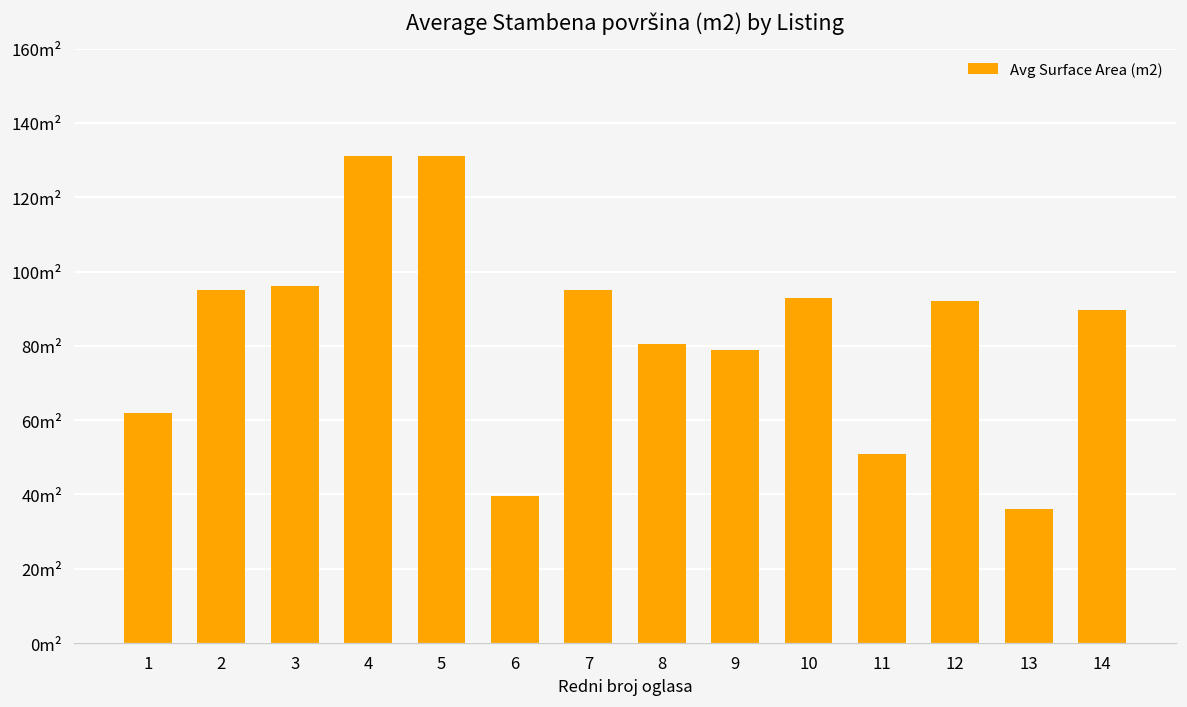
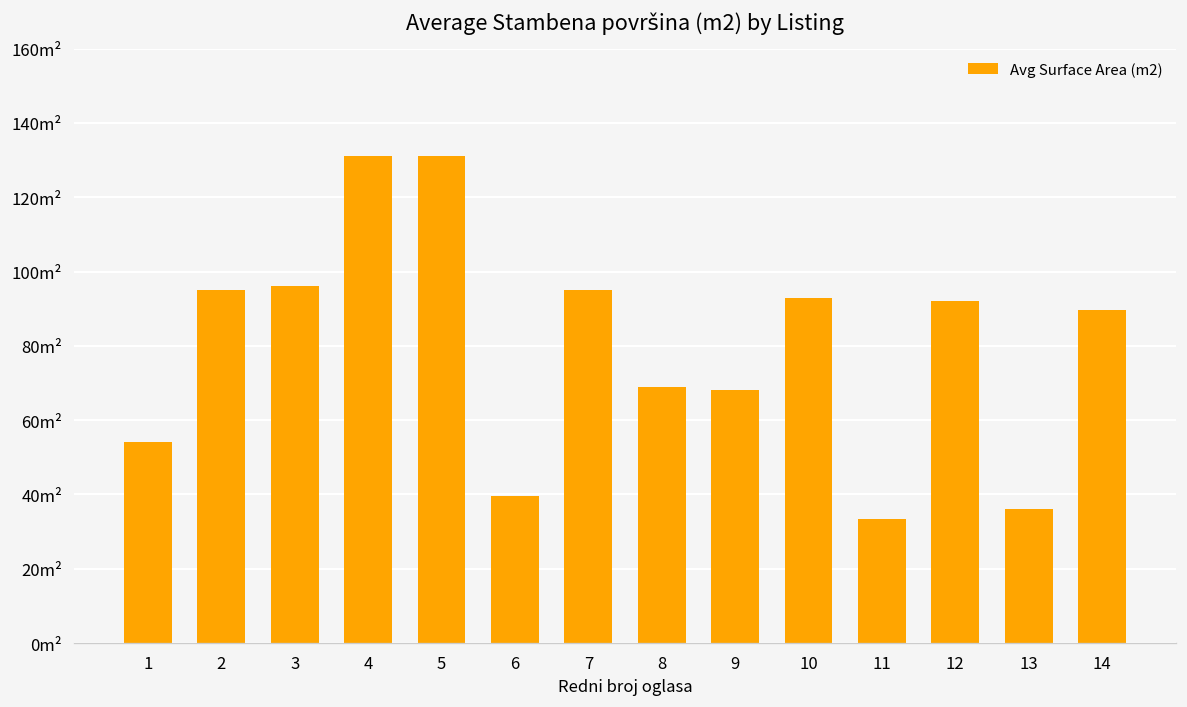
  {
-   "1": "62m²",
+   "1": "54m²",
    "2": "95m²",
    "3": "96m²",
    "4": "131m²",
    "5": "131m²",
    "6": "40m²",
    "7": "95m²",
-   "8": "80m²",
-   "9": "79m²",
+   "8": "69m²",
+   "9": "68m²",
    "10": "93m²",
-   "11": "51m²",
+   "11": "33m²",
    "12": "92m²",
    "13": "36m²",
    "14": "90m²"
  }
